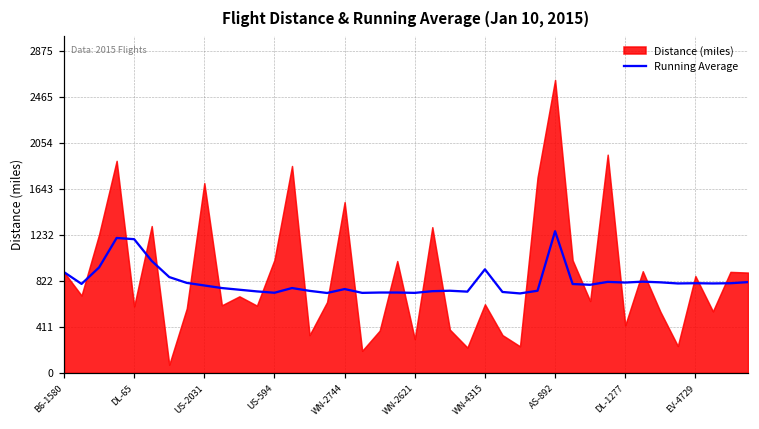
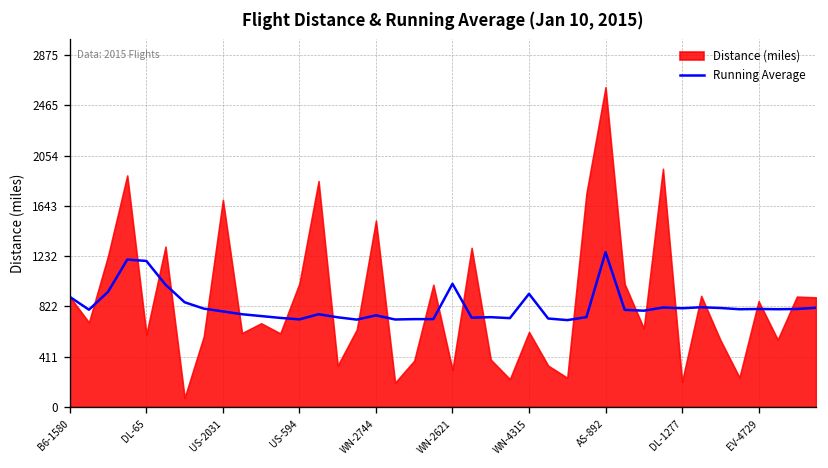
  {
    "Running Average": {
      "DL-65": 1190,
      "US-2031": 780,
      "US-594": 720,
      "WN-2744": 750,
-     "WN-2621": 710,
+     "WN-2621": 1010,
      "WN-4315": 920,
      "AS-892": 1260,
      "DL-1277": 810,
      "EV-4729": 800
    },
    "Distance (miles)": {
      "DL-65": 590,
      "US-2031": 1690,
      "US-594": 1010,
      "WN-2744": 1520,
      "WN-2621": 300,
      "WN-4315": 610,
      "AS-892": 2610,
-     "DL-1277": 430,
+     "DL-1277": 210,
      "EV-4729": 860
    }
  }
